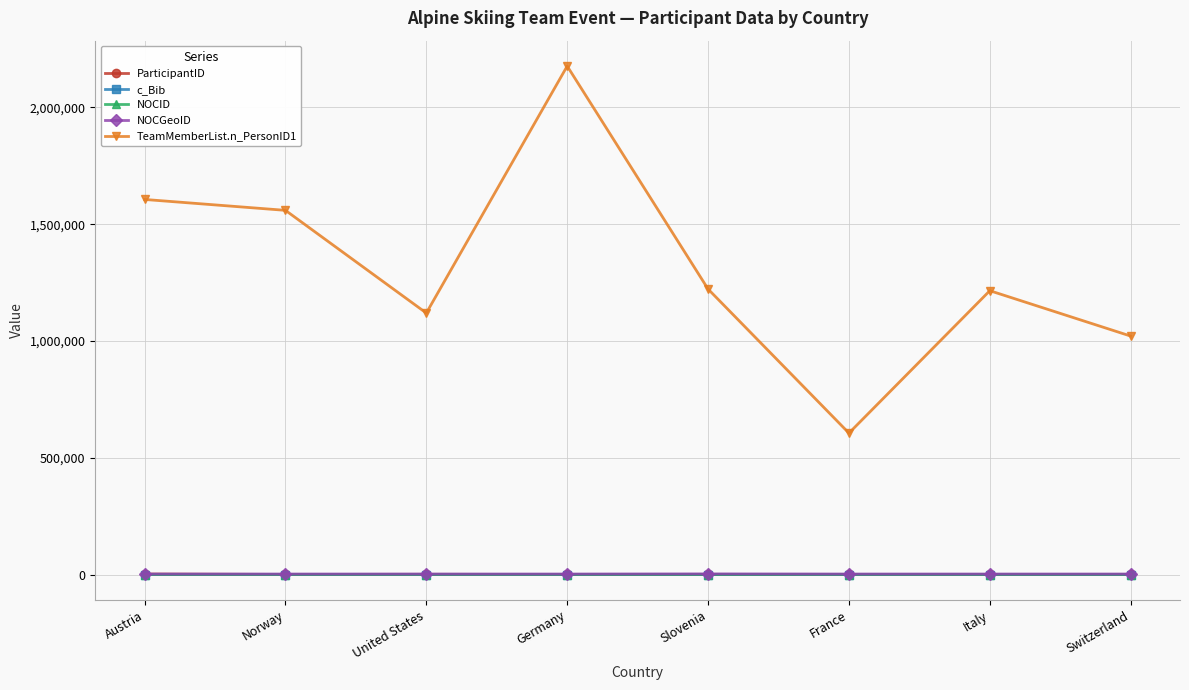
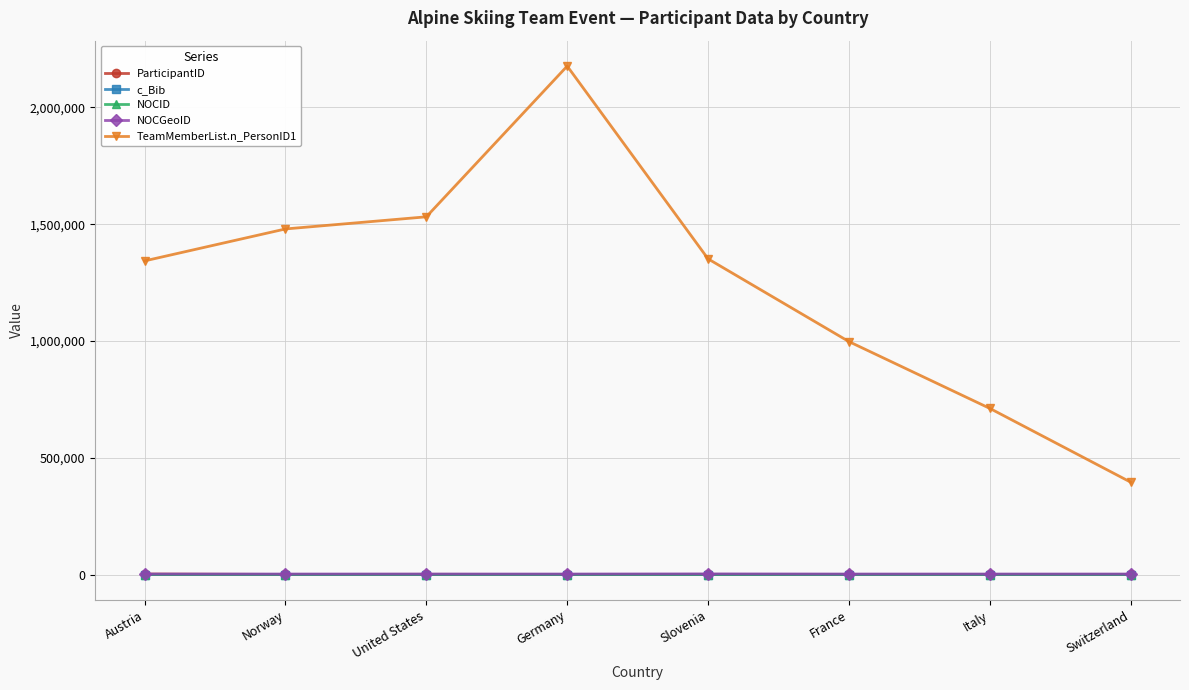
  {
    "NOCGeoID": {
      "Austria": "0",
      "Norway": "0",
      "United States": "0",
      "Germany": "0",
      "Slovenia": "0",
      "France": "0",
      "Italy": "0",
      "Switzerland": "0"
    },
    "TeamMemberList.n_PersonID1": {
-     "Austria": "1,610,000",
-     "Norway": "1,560,000",
-     "United States": "1,120,000",
+     "Austria": "1,340,000",
+     "Norway": "1,480,000",
+     "United States": "1,530,000",
      "Germany": "2,180,000",
-     "Slovenia": "1,220,000",
-     "France": "610,000",
-     "Italy": "1,220,000",
-     "Switzerland": "1,020,000"
+     "Slovenia": "1,350,000",
+     "France": "1,000,000",
+     "Italy": "710,000",
+     "Switzerland": "400,000"
    }
  }
